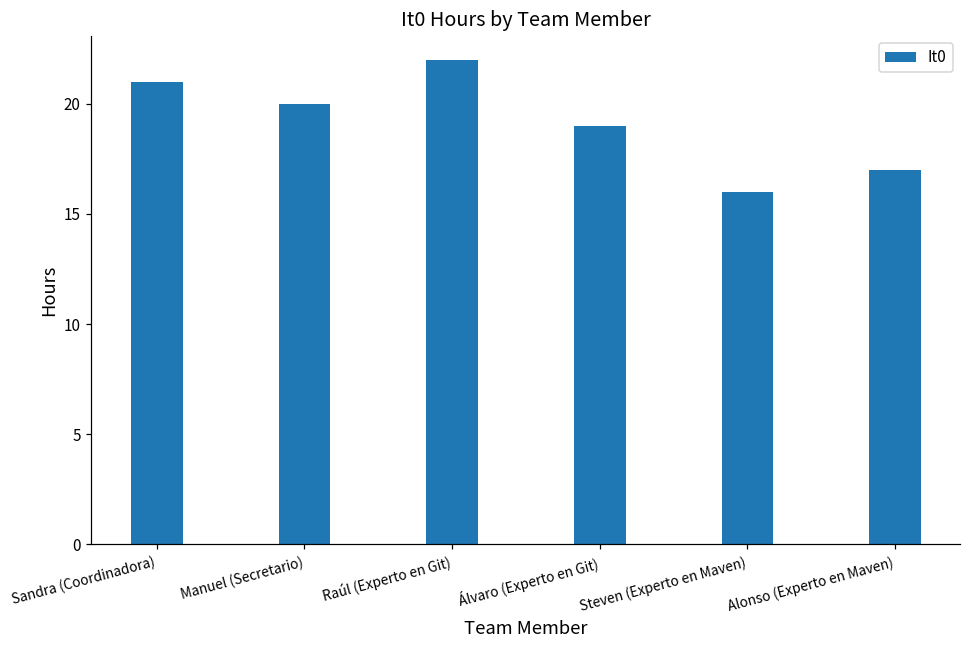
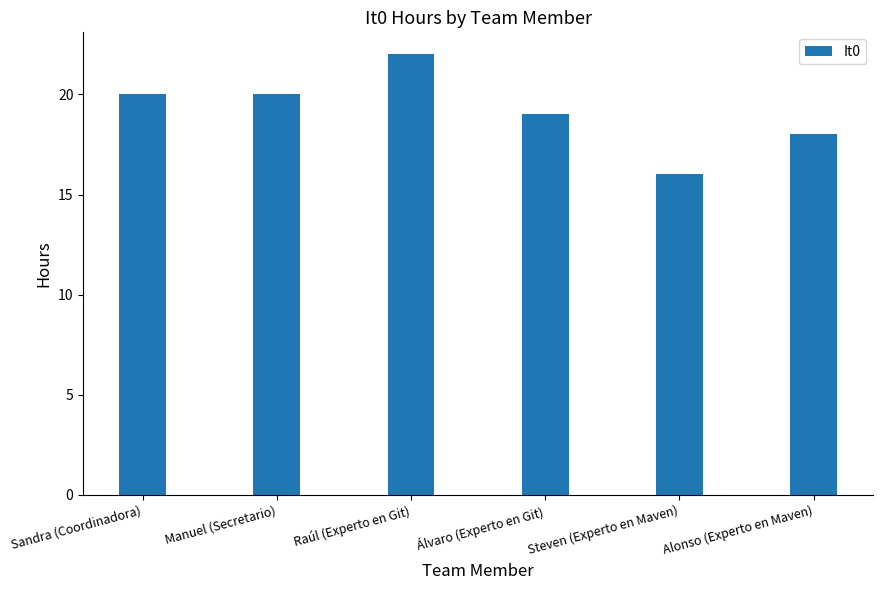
  {
-   "Sandra (Coordinadora)": 21,
+   "Sandra (Coordinadora)": 20,
    "Manuel (Secretario)": 20,
    "Raúl (Experto en Git)": 22,
    "Álvaro (Experto en Git)": 19,
    "Steven (Experto en Maven)": 16,
-   "Alonso (Experto en Maven)": 17
+   "Alonso (Experto en Maven)": 18
  }
